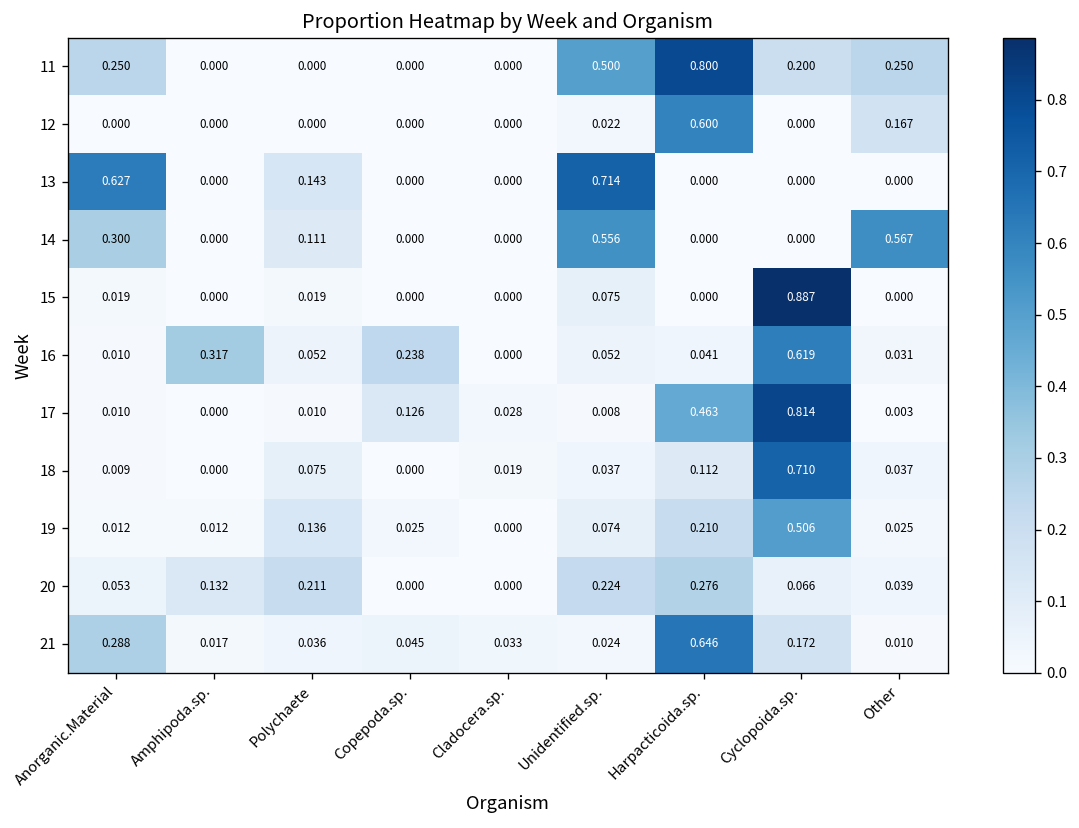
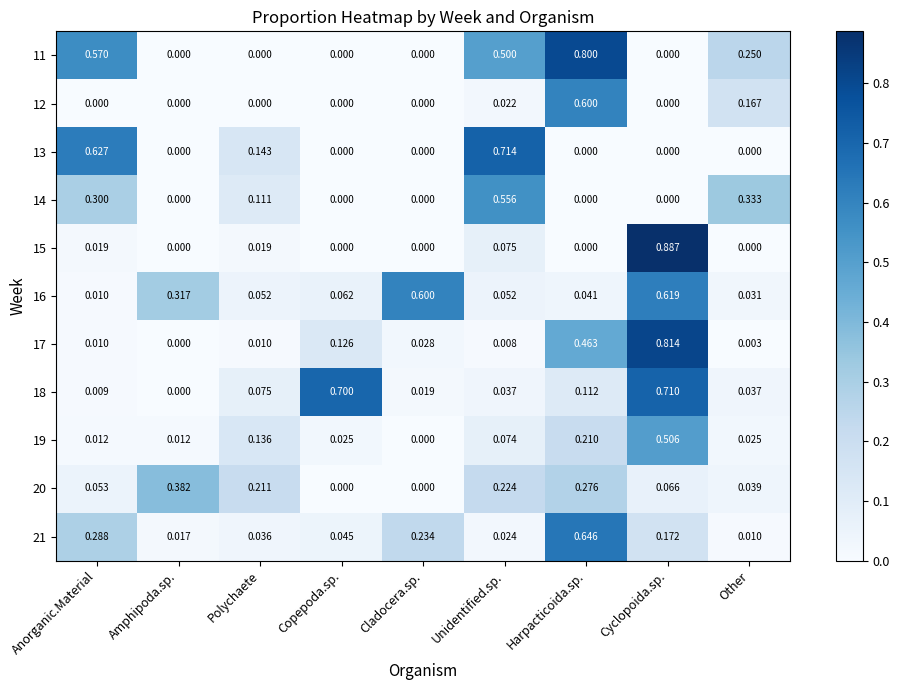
  {
    "11": {
-     "Anorganic.Material": 0.250,
+     "Anorganic.Material": 0.570,
      "Amphipoda.sp.": 0.000,
      "Polychaete": 0.000,
      "Copepoda.sp.": 0.000,
      "Cladocera.sp.": 0.000,
      "Unidentified.sp.": 0.500,
      "Harpacticoida.sp.": 0.800,
-     "Cyclopoida.sp.": 0.200,
+     "Cyclopoida.sp.": 0.000,
      "Other": 0.250
    },
    "12": {
      "Anorganic.Material": 0.000,
      "Amphipoda.sp.": 0.000,
      "Polychaete": 0.000,
      "Copepoda.sp.": 0.000,
      "Cladocera.sp.": 0.000,
      "Unidentified.sp.": 0.022,
      "Harpacticoida.sp.": 0.600,
      "Cyclopoida.sp.": 0.000,
      "Other": 0.167
    },
    "13": {
      "Anorganic.Material": 0.627,
      "Amphipoda.sp.": 0.000,
      "Polychaete": 0.143,
      "Copepoda.sp.": 0.000,
      "Cladocera.sp.": 0.000,
      "Unidentified.sp.": 0.714,
      "Harpacticoida.sp.": 0.000,
      "Cyclopoida.sp.": 0.000,
      "Other": 0.000
    },
    "14": {
      "Anorganic.Material": 0.300,
      "Amphipoda.sp.": 0.000,
      "Polychaete": 0.111,
      "Copepoda.sp.": 0.000,
      "Cladocera.sp.": 0.000,
      "Unidentified.sp.": 0.556,
      "Harpacticoida.sp.": 0.000,
      "Cyclopoida.sp.": 0.000,
-     "Other": 0.567
+     "Other": 0.333
    },
    "15": {
      "Anorganic.Material": 0.019,
      "Amphipoda.sp.": 0.000,
      "Polychaete": 0.019,
      "Copepoda.sp.": 0.000,
      "Cladocera.sp.": 0.000,
      "Unidentified.sp.": 0.075,
      "Harpacticoida.sp.": 0.000,
      "Cyclopoida.sp.": 0.887,
      "Other": 0.000
    },
    "16": {
      "Anorganic.Material": 0.010,
      "Amphipoda.sp.": 0.317,
      "Polychaete": 0.052,
-     "Copepoda.sp.": 0.238,
-     "Cladocera.sp.": 0.000,
+     "Copepoda.sp.": 0.062,
+     "Cladocera.sp.": 0.600,
      "Unidentified.sp.": 0.052,
      "Harpacticoida.sp.": 0.041,
      "Cyclopoida.sp.": 0.619,
      "Other": 0.031
    },
    "17": {
      "Anorganic.Material": 0.010,
      "Amphipoda.sp.": 0.000,
      "Polychaete": 0.010,
      "Copepoda.sp.": 0.126,
      "Cladocera.sp.": 0.028,
      "Unidentified.sp.": 0.008,
      "Harpacticoida.sp.": 0.463,
      "Cyclopoida.sp.": 0.814,
      "Other": 0.003
    },
    "18": {
      "Anorganic.Material": 0.009,
      "Amphipoda.sp.": 0.000,
      "Polychaete": 0.075,
-     "Copepoda.sp.": 0.000,
+     "Copepoda.sp.": 0.700,
      "Cladocera.sp.": 0.019,
      "Unidentified.sp.": 0.037,
      "Harpacticoida.sp.": 0.112,
      "Cyclopoida.sp.": 0.710,
      "Other": 0.037
    },
    "19": {
      "Anorganic.Material": 0.012,
      "Amphipoda.sp.": 0.012,
      "Polychaete": 0.136,
      "Copepoda.sp.": 0.025,
      "Cladocera.sp.": 0.000,
      "Unidentified.sp.": 0.074,
      "Harpacticoida.sp.": 0.210,
      "Cyclopoida.sp.": 0.506,
      "Other": 0.025
    },
    "20": {
      "Anorganic.Material": 0.053,
-     "Amphipoda.sp.": 0.132,
+     "Amphipoda.sp.": 0.382,
      "Polychaete": 0.211,
      "Copepoda.sp.": 0.000,
      "Cladocera.sp.": 0.000,
      "Unidentified.sp.": 0.224,
      "Harpacticoida.sp.": 0.276,
      "Cyclopoida.sp.": 0.066,
      "Other": 0.039
    },
    "21": {
      "Anorganic.Material": 0.288,
      "Amphipoda.sp.": 0.017,
      "Polychaete": 0.036,
      "Copepoda.sp.": 0.045,
-     "Cladocera.sp.": 0.033,
+     "Cladocera.sp.": 0.234,
      "Unidentified.sp.": 0.024,
      "Harpacticoida.sp.": 0.646,
      "Cyclopoida.sp.": 0.172,
      "Other": 0.010
    }
  }
